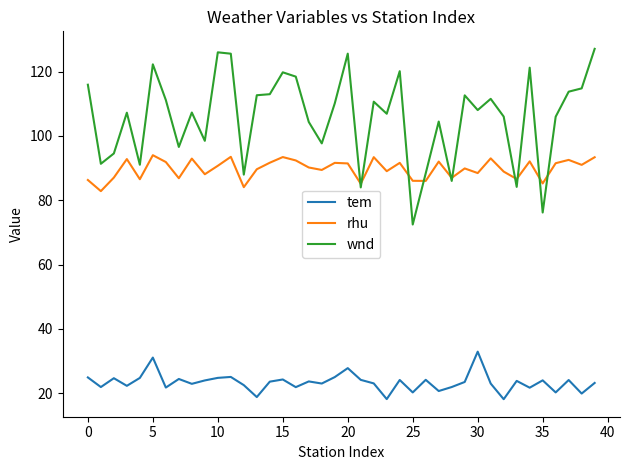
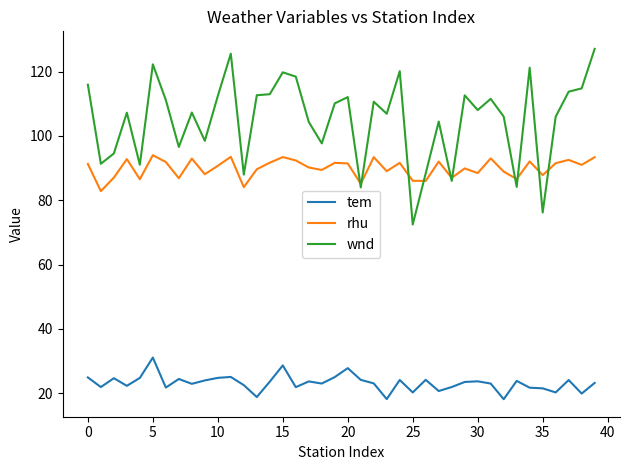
  {
    "tem": {
      "0": 25,
      "5": 31,
      "10": 25,
-     "15": 24,
+     "15": 29,
      "20": 28,
      "25": 20,
-     "30": 33,
-     "35": 24
+     "30": 24,
+     "35": 22
    },
    "rhu": {
-     "0": 86,
+     "0": 91,
      "5": 94,
      "10": 91,
      "15": 93,
      "20": 91,
      "25": 86,
      "30": 88,
-     "35": 85
+     "35": 88
    },
    "wnd": {
      "0": 116,
      "5": 122,
-     "10": 126,
+     "10": 112,
      "15": 120,
-     "20": 126,
+     "20": 112,
      "25": 72,
      "30": 108,
      "35": 76
    }
  }
